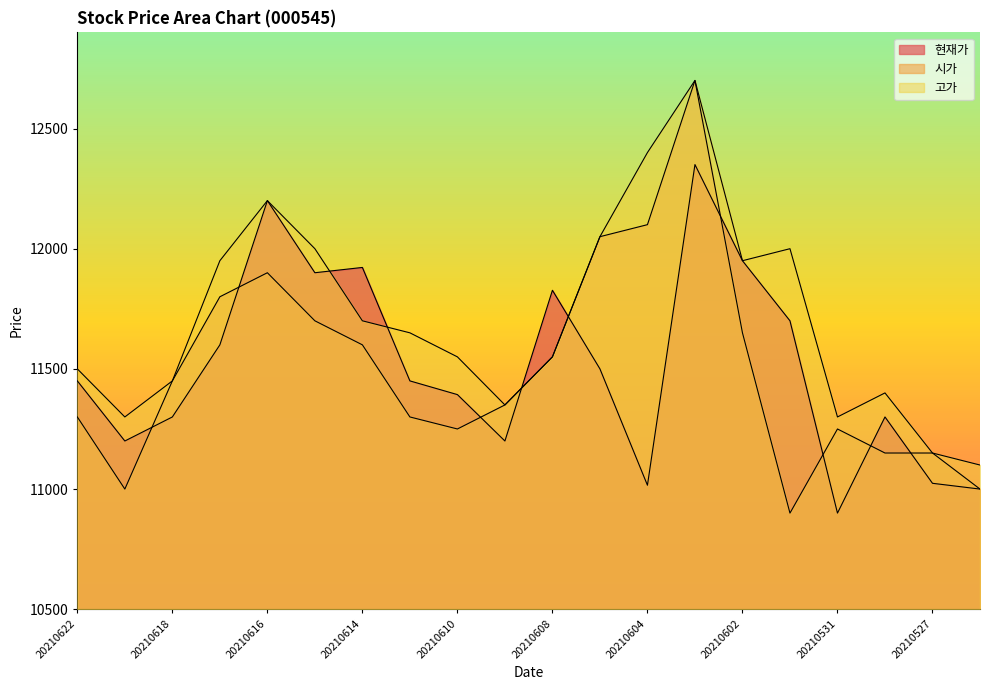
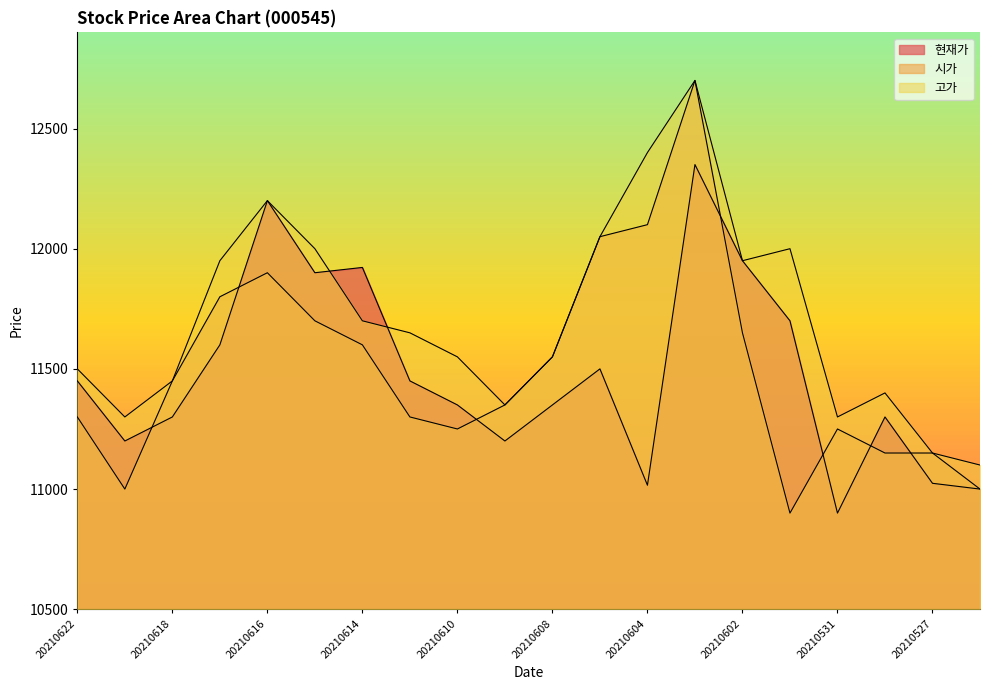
  {
    "현재가": {
      "20210622": 11450,
      "20210618": 11300,
      "20210614": 11920,
-     "20210610": 11390,
-     "20210608": 11830,
+     "20210610": 11350,
+     "20210608": 11350,
      "20210604": 11020,
      "20210531": 10900,
      "20210527": 11020
    }
  }
